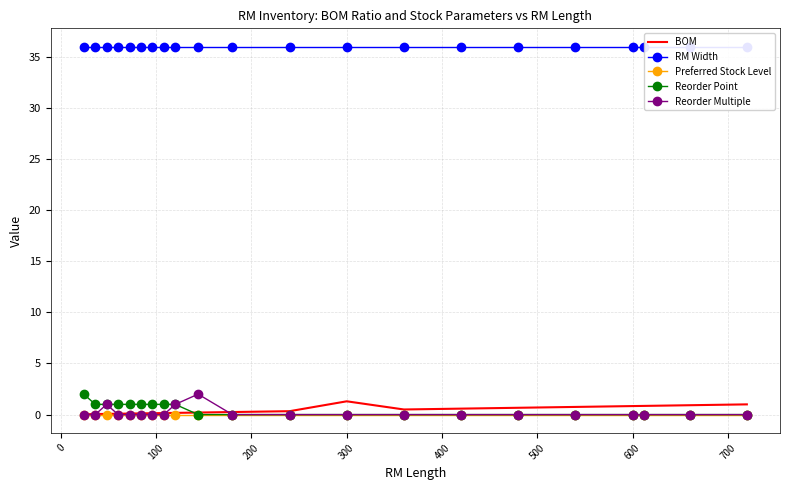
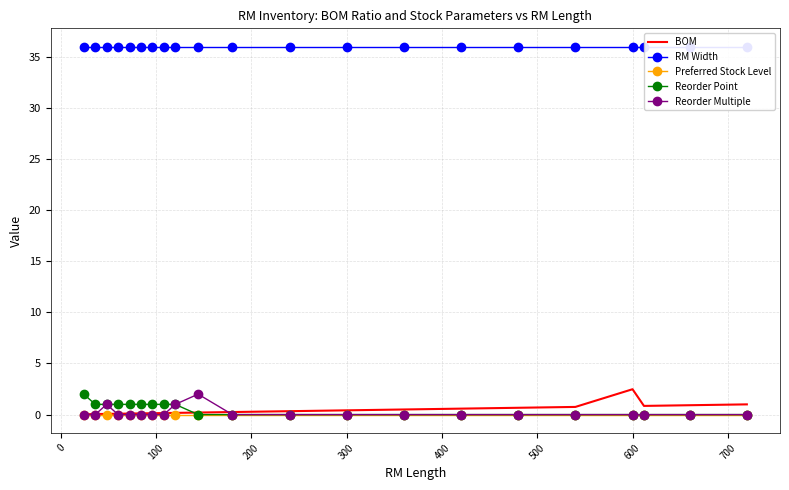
  {
    "BOM": {
-     "300": 1.3,
-     "600": 0.8
+     "300": 0.4,
+     "600": 2.5
    },
    "RM Width": {
      "300": 36.0,
      "600": 36.0
    }
  }
